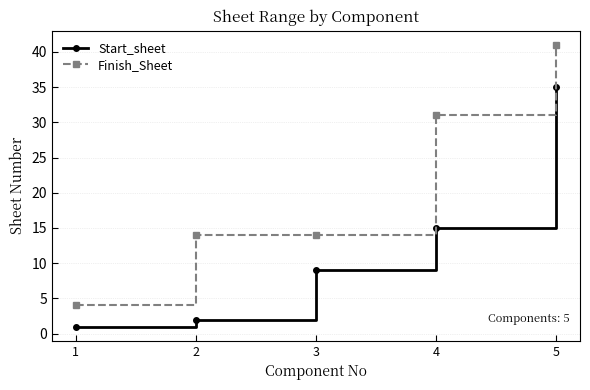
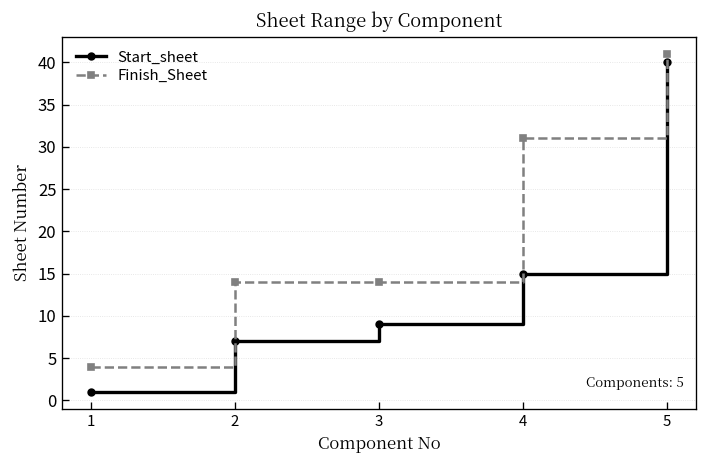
  {
    "Start_sheet": {
      "1": 1,
-     "2": 2,
+     "2": 7,
      "3": 9,
      "4": 15,
-     "5": 35
+     "5": 40
    },
    "Finish_Sheet": {
      "1": 4,
      "2": 14,
      "3": 14,
      "4": 31,
      "5": 41
    }
  }
